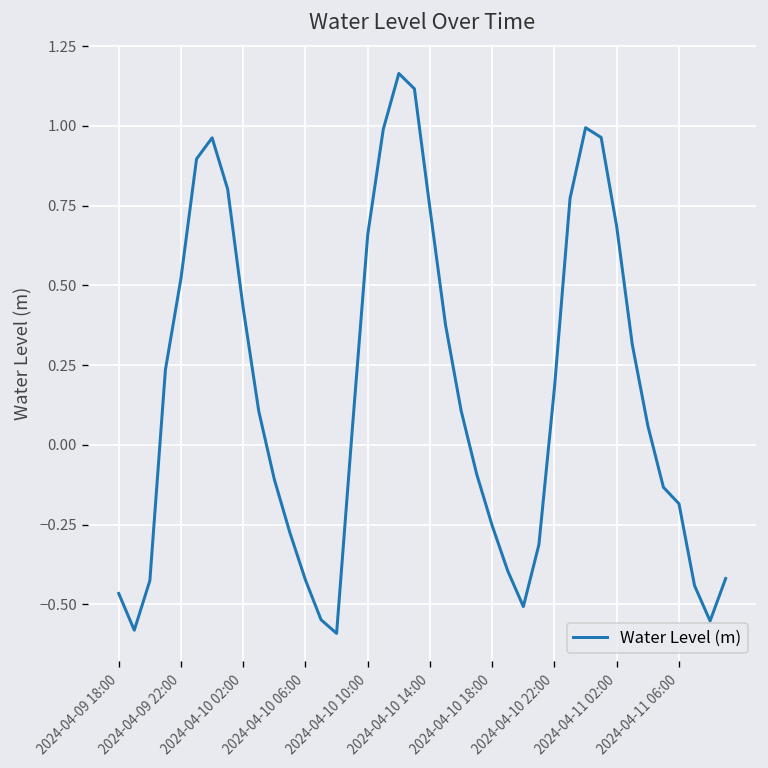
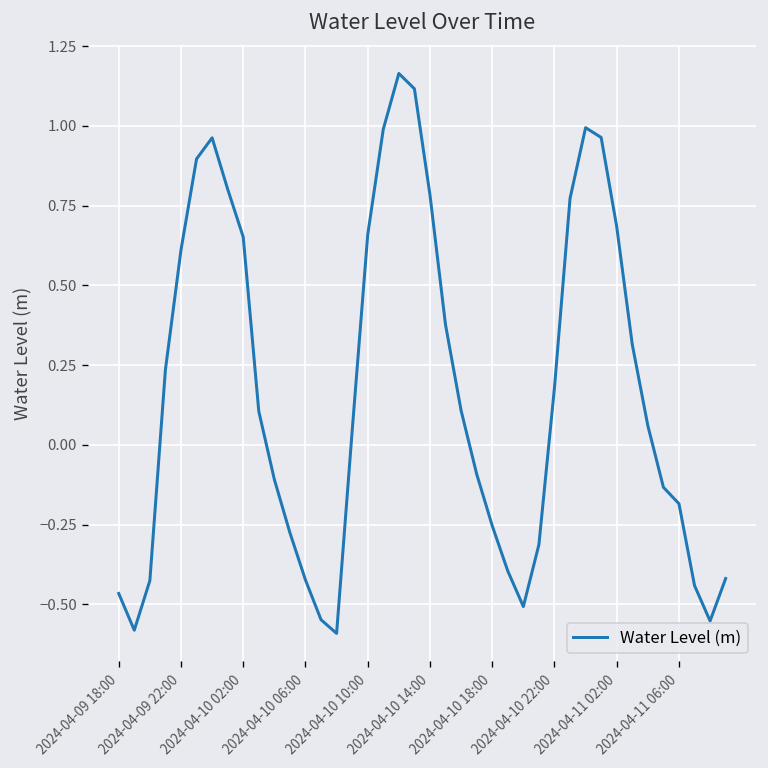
  {
    "2024-04-09 18:00": -0.47,
-   "2024-04-09 22:00": 0.52,
-   "2024-04-10 02:00": 0.43,
+   "2024-04-09 22:00": 0.61,
+   "2024-04-10 02:00": 0.65,
    "2024-04-10 06:00": -0.42,
    "2024-04-10 10:00": 0.66,
-   "2024-04-10 14:00": 0.74,
+   "2024-04-10 14:00": 0.78,
    "2024-04-10 18:00": -0.25,
    "2024-04-10 22:00": 0.18,
    "2024-04-11 02:00": 0.68,
    "2024-04-11 06:00": -0.18
  }
